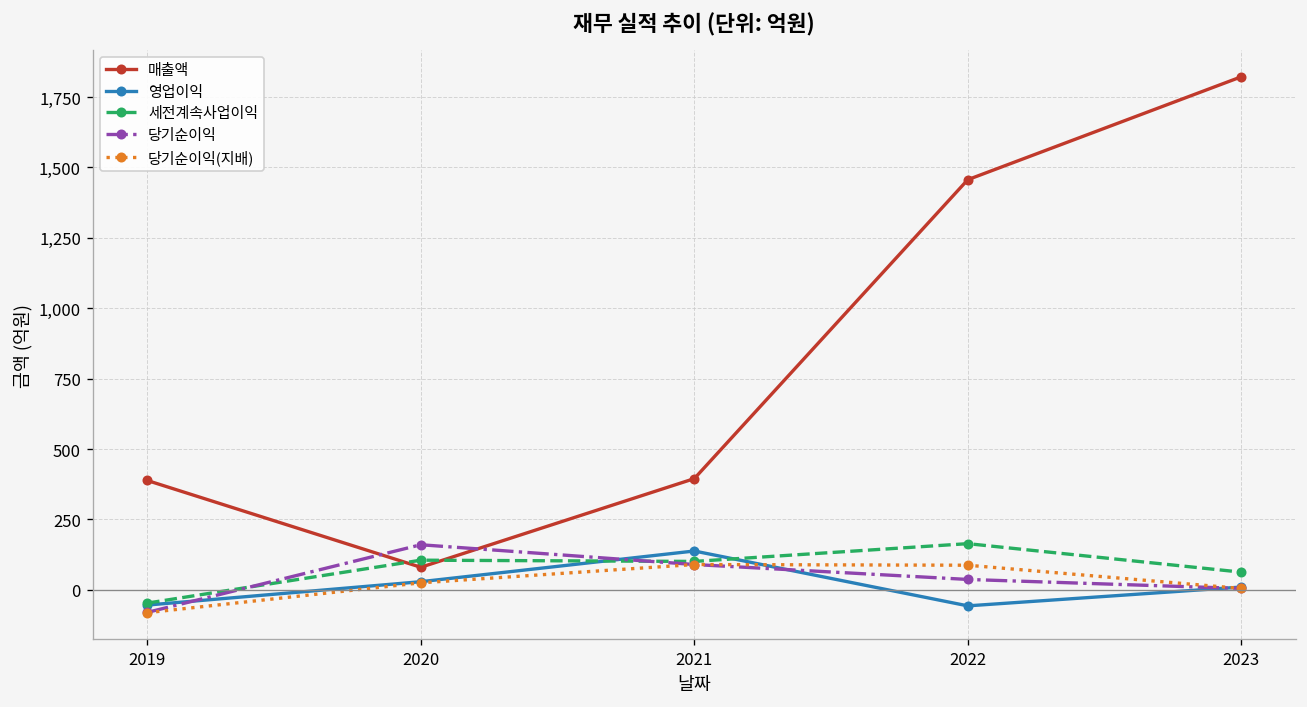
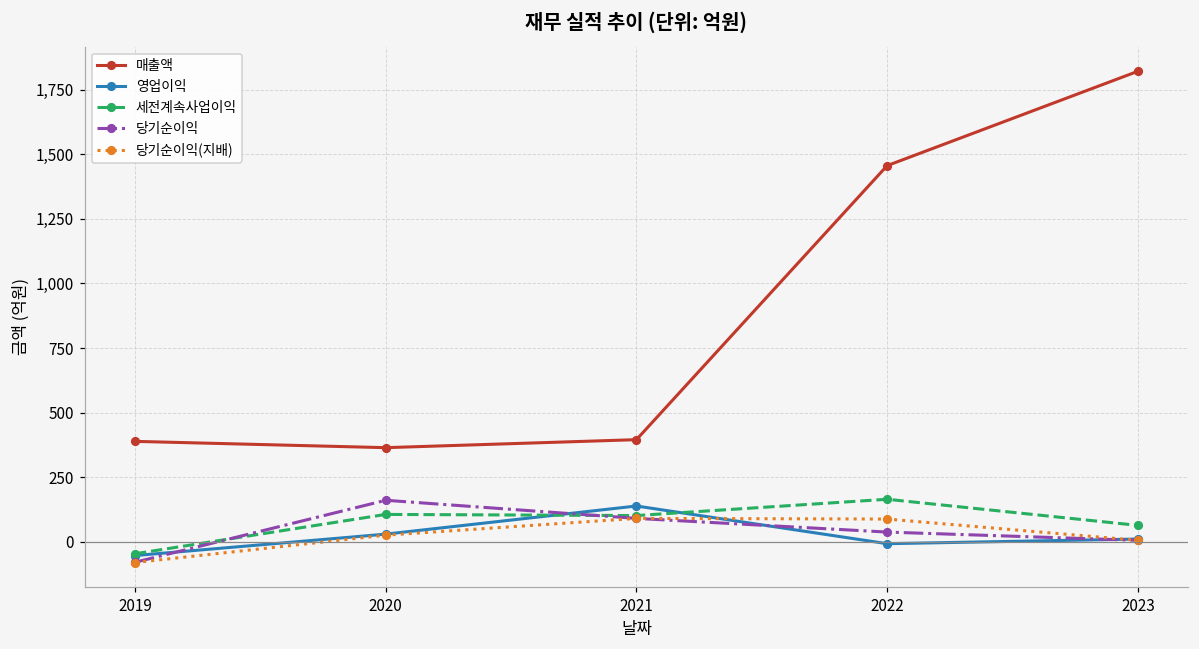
  {
    "매출액": {
      "2019": "390",
-     "2020": "80",
+     "2020": "360",
      "2021": "400",
      "2022": "1,460",
      "2023": "1,820"
    },
    "영업이익": {
      "2021": "140",
-     "2022": "-60"
+     "2022": "-10"
    },
    "세전계속사업이익": {
      "2020": "110",
      "2021": "100",
      "2022": "160",
      "2023": "60"
    },
    "당기순이익": {
      "2020": "160",
      "2022": "40"
    },
    "당기순이익(지배)": {
      "2022": "90"
    }
  }
